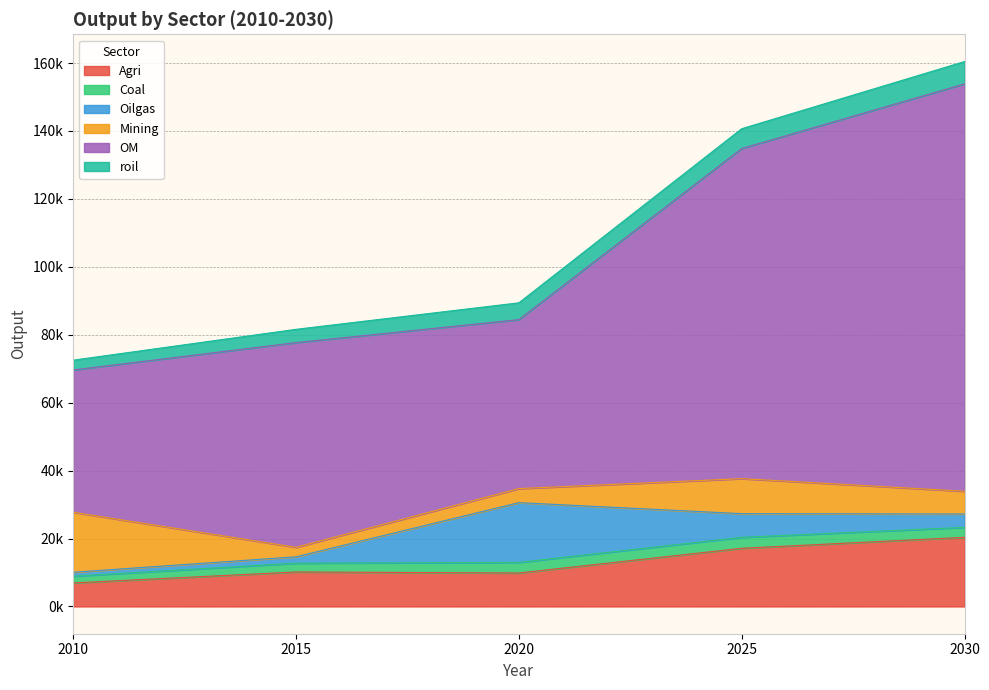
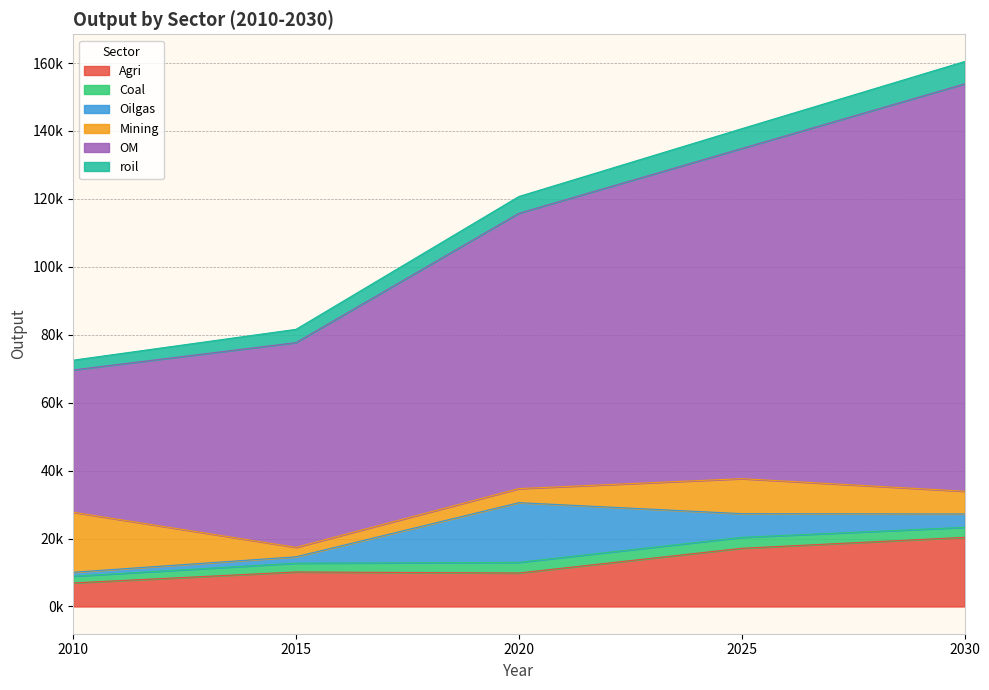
  {
    "Agri": {
      "2010": 7000,
      "2015": 10000,
      "2020": 10000,
      "2025": 17000,
      "2030": 20000
    },
    "Oilgas": {
      "2010": 1000,
      "2015": 2000,
      "2020": 18000,
      "2025": 7000,
      "2030": 4000
    },
    "Mining": {
      "2010": 18000,
      "2015": 3000,
      "2020": 4000,
      "2025": 10000,
      "2030": 7000
    },
    "OM": {
      "2010": 42000,
      "2015": 60000,
-     "2020": 50000,
+     "2020": 81000,
      "2025": 97000,
      "2030": 120000
    }
  }
